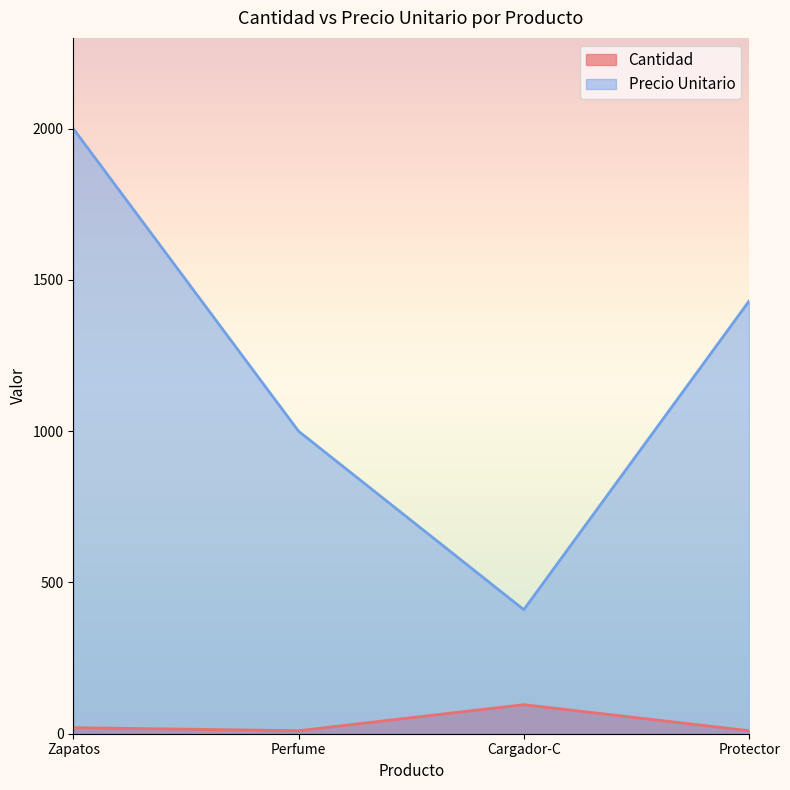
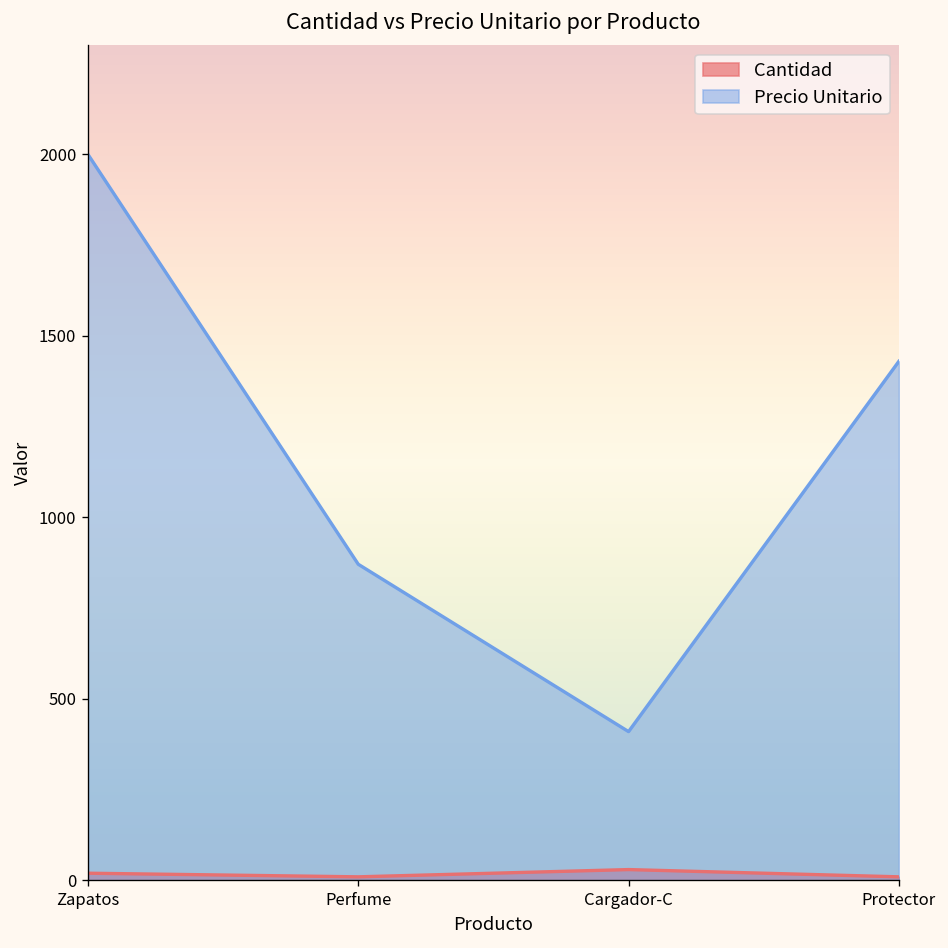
  {
    "Cantidad": {
      "Zapatos": 20,
      "Perfume": 10,
-     "Cargador-C": 100,
+     "Cargador-C": 30,
      "Protector": 10
    },
    "Precio Unitario": {
      "Zapatos": 2000,
-     "Perfume": 1000,
+     "Perfume": 870,
      "Cargador-C": 410,
      "Protector": 1430
    }
  }
